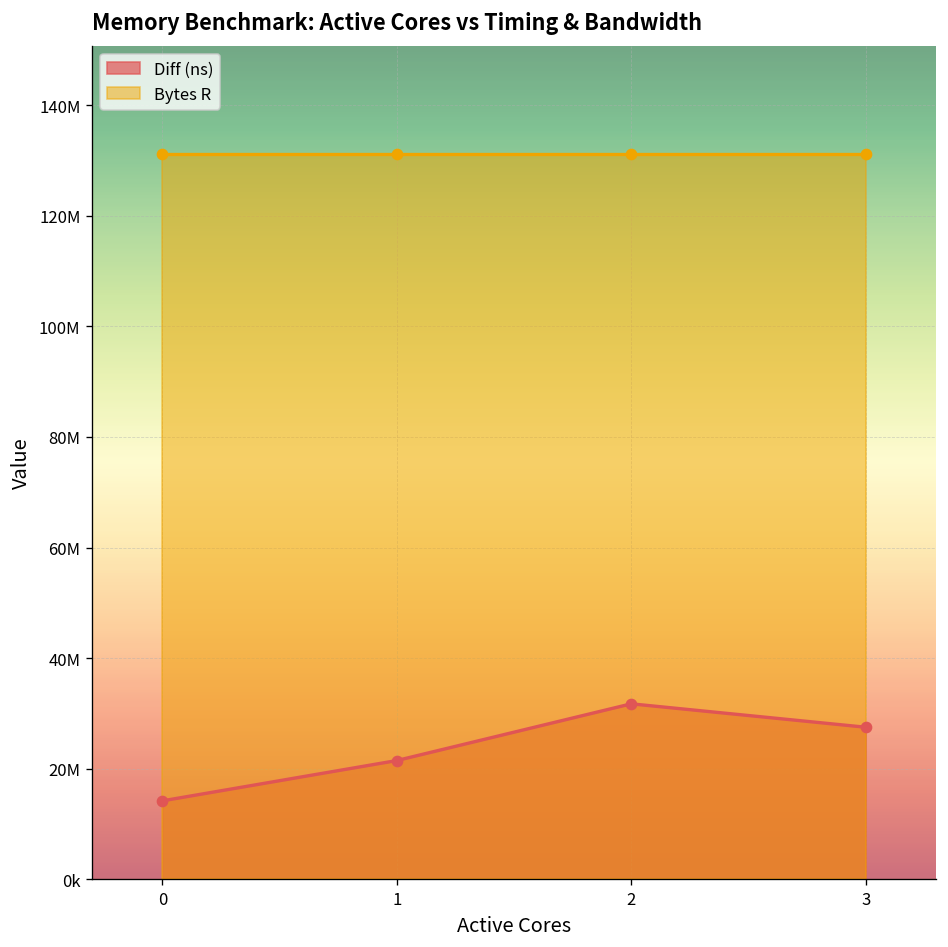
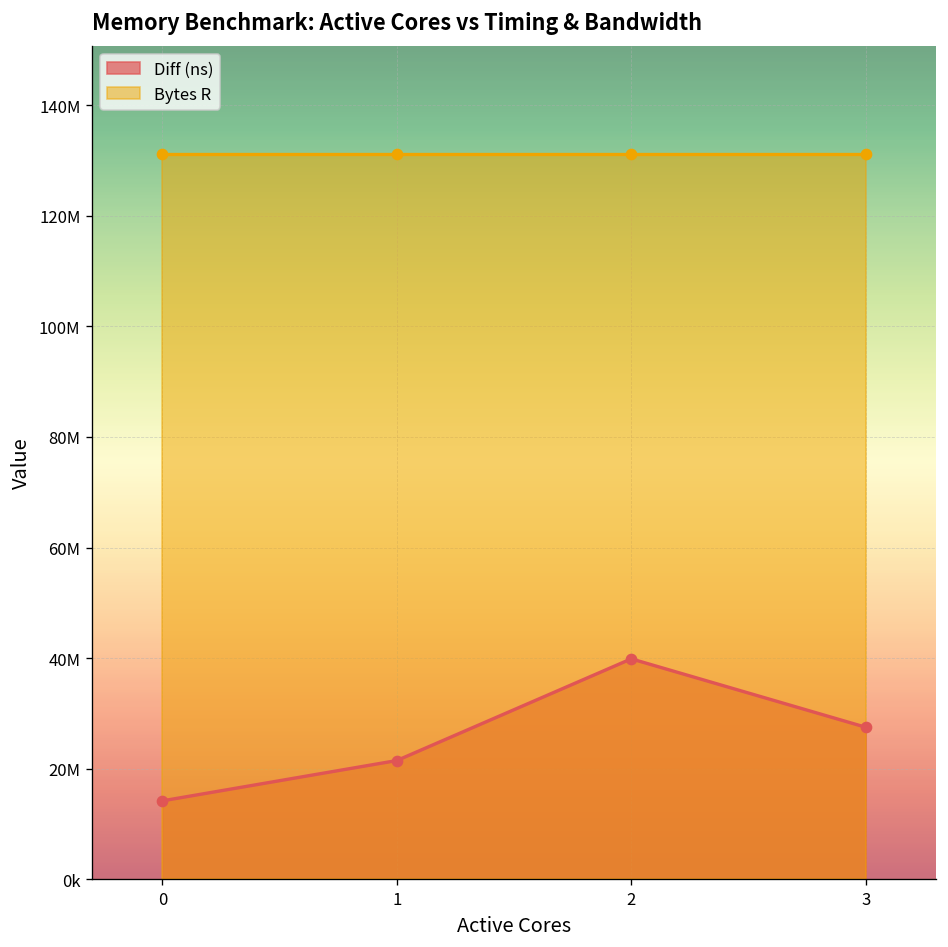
  {
    "Diff (ns)": {
      "0": 14000000,
      "1": 22000000,
-     "2": 32000000,
+     "2": 40000000,
      "3": 28000000
    },
    "Bytes R": {
      "0": 131000000,
      "1": 131000000,
      "2": 131000000,
      "3": 131000000
    }
  }
